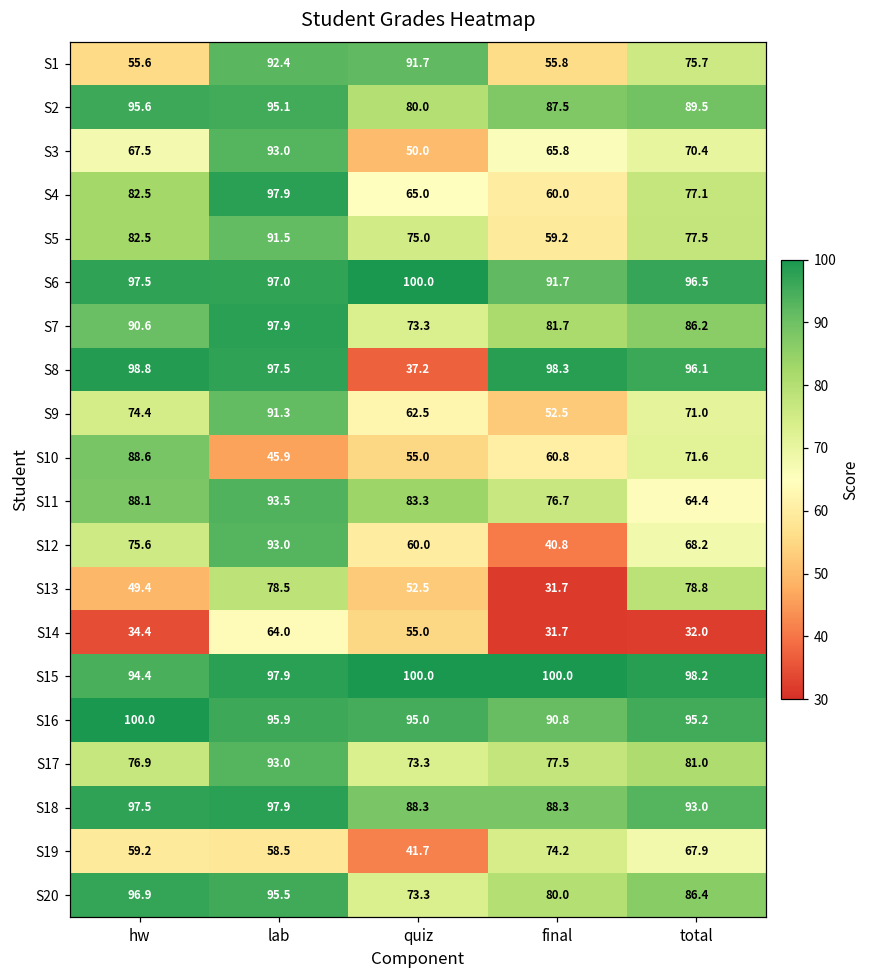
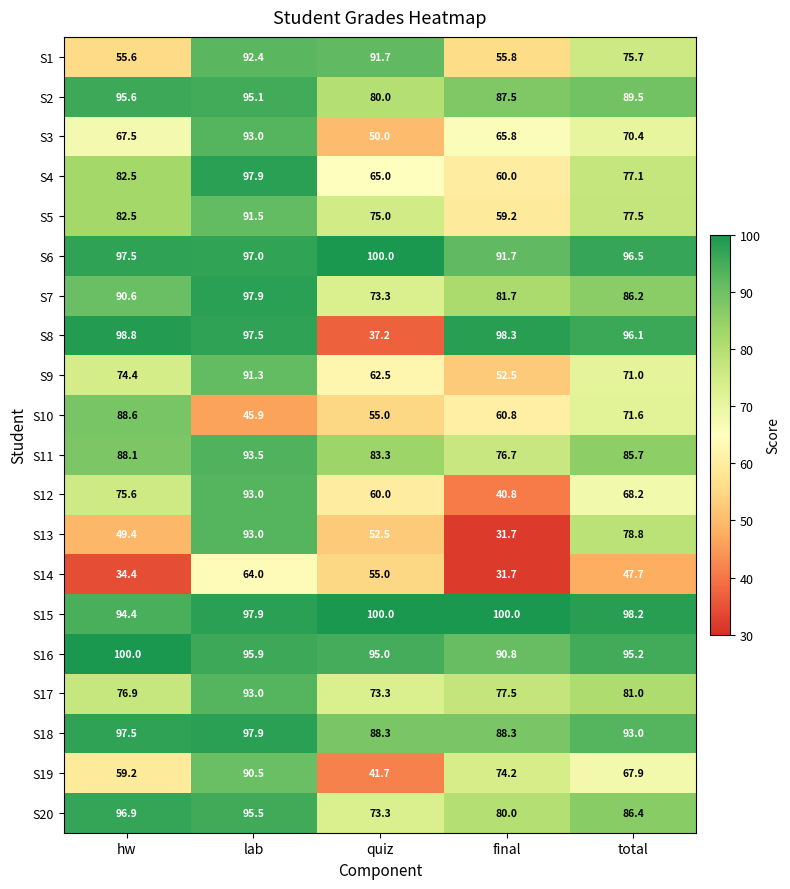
  {
    "S1": {
      "hw": 55.6,
      "lab": 92.4,
      "quiz": 91.7,
      "final": 55.8,
      "total": 75.7
    },
    "S2": {
      "hw": 95.6,
      "lab": 95.1,
      "quiz": 80.0,
      "final": 87.5,
      "total": 89.5
    },
    "S3": {
      "hw": 67.5,
      "lab": 93.0,
      "quiz": 50.0,
      "final": 65.8,
      "total": 70.4
    },
    "S4": {
      "hw": 82.5,
      "lab": 97.9,
      "quiz": 65.0,
      "final": 60.0,
      "total": 77.1
    },
    "S5": {
      "hw": 82.5,
      "lab": 91.5,
      "quiz": 75.0,
      "final": 59.2,
      "total": 77.5
    },
    "S6": {
      "hw": 97.5,
      "lab": 97.0,
      "quiz": 100.0,
      "final": 91.7,
      "total": 96.5
    },
    "S7": {
      "hw": 90.6,
      "lab": 97.9,
      "quiz": 73.3,
      "final": 81.7,
      "total": 86.2
    },
    "S8": {
      "hw": 98.8,
      "lab": 97.5,
      "quiz": 37.2,
      "final": 98.3,
      "total": 96.1
    },
    "S9": {
      "hw": 74.4,
      "lab": 91.3,
      "quiz": 62.5,
      "final": 52.5,
      "total": 71.0
    },
    "S10": {
      "hw": 88.6,
      "lab": 45.9,
      "quiz": 55.0,
      "final": 60.8,
      "total": 71.6
    },
    "S11": {
      "hw": 88.1,
      "lab": 93.5,
      "quiz": 83.3,
      "final": 76.7,
-     "total": 64.4
+     "total": 85.7
    },
    "S12": {
      "hw": 75.6,
      "lab": 93.0,
      "quiz": 60.0,
      "final": 40.8,
      "total": 68.2
    },
    "S13": {
      "hw": 49.4,
-     "lab": 78.5,
+     "lab": 93.0,
      "quiz": 52.5,
      "final": 31.7,
      "total": 78.8
    },
    "S14": {
      "hw": 34.4,
      "lab": 64.0,
      "quiz": 55.0,
      "final": 31.7,
-     "total": 32.0
+     "total": 47.7
    },
    "S15": {
      "hw": 94.4,
      "lab": 97.9,
      "quiz": 100.0,
      "final": 100.0,
      "total": 98.2
    },
    "S16": {
      "hw": 100.0,
      "lab": 95.9,
      "quiz": 95.0,
      "final": 90.8,
      "total": 95.2
    },
    "S17": {
      "hw": 76.9,
      "lab": 93.0,
      "quiz": 73.3,
      "final": 77.5,
      "total": 81.0
    },
    "S18": {
      "hw": 97.5,
      "lab": 97.9,
      "quiz": 88.3,
      "final": 88.3,
      "total": 93.0
    },
    "S19": {
      "hw": 59.2,
-     "lab": 58.5,
+     "lab": 90.5,
      "quiz": 41.7,
      "final": 74.2,
      "total": 67.9
    },
    "S20": {
      "hw": 96.9,
      "lab": 95.5,
      "quiz": 73.3,
      "final": 80.0,
      "total": 86.4
    }
  }
